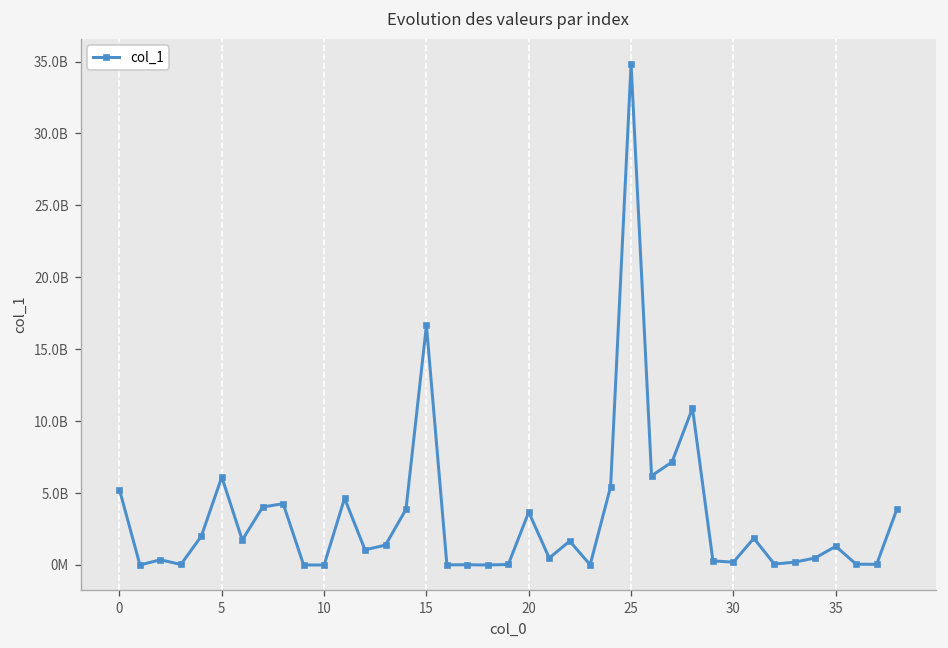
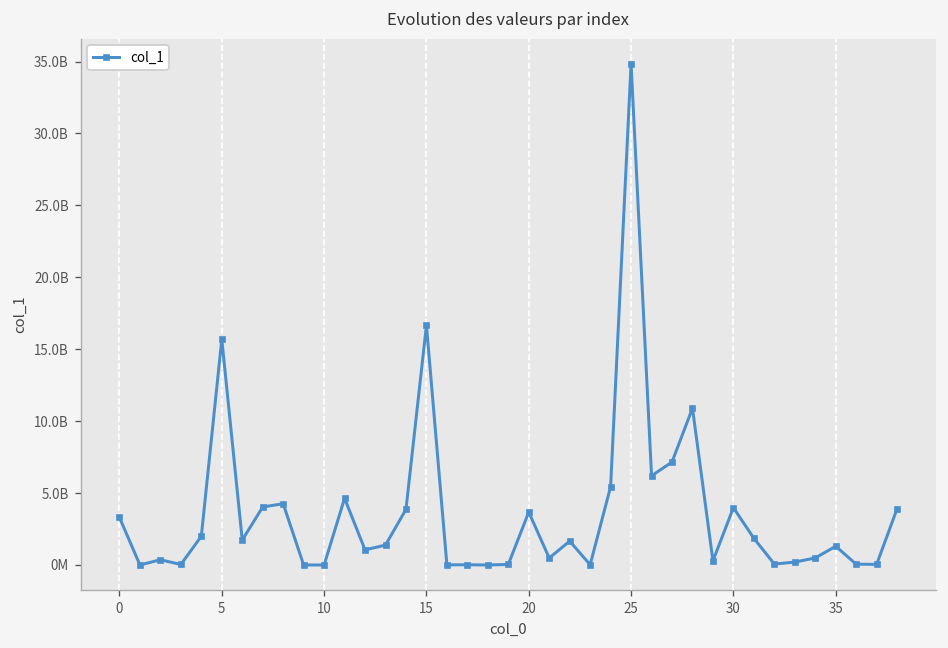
  {
-   "0": 5200000000,
-   "5": 6100000000,
+   "0": 3300000000,
+   "5": 15700000000,
    "10": 0,
    "15": 16700000000,
    "20": 3700000000,
    "25": 34900000000,
-   "30": 200000000,
+   "30": 4000000000,
    "35": 1300000000
  }
